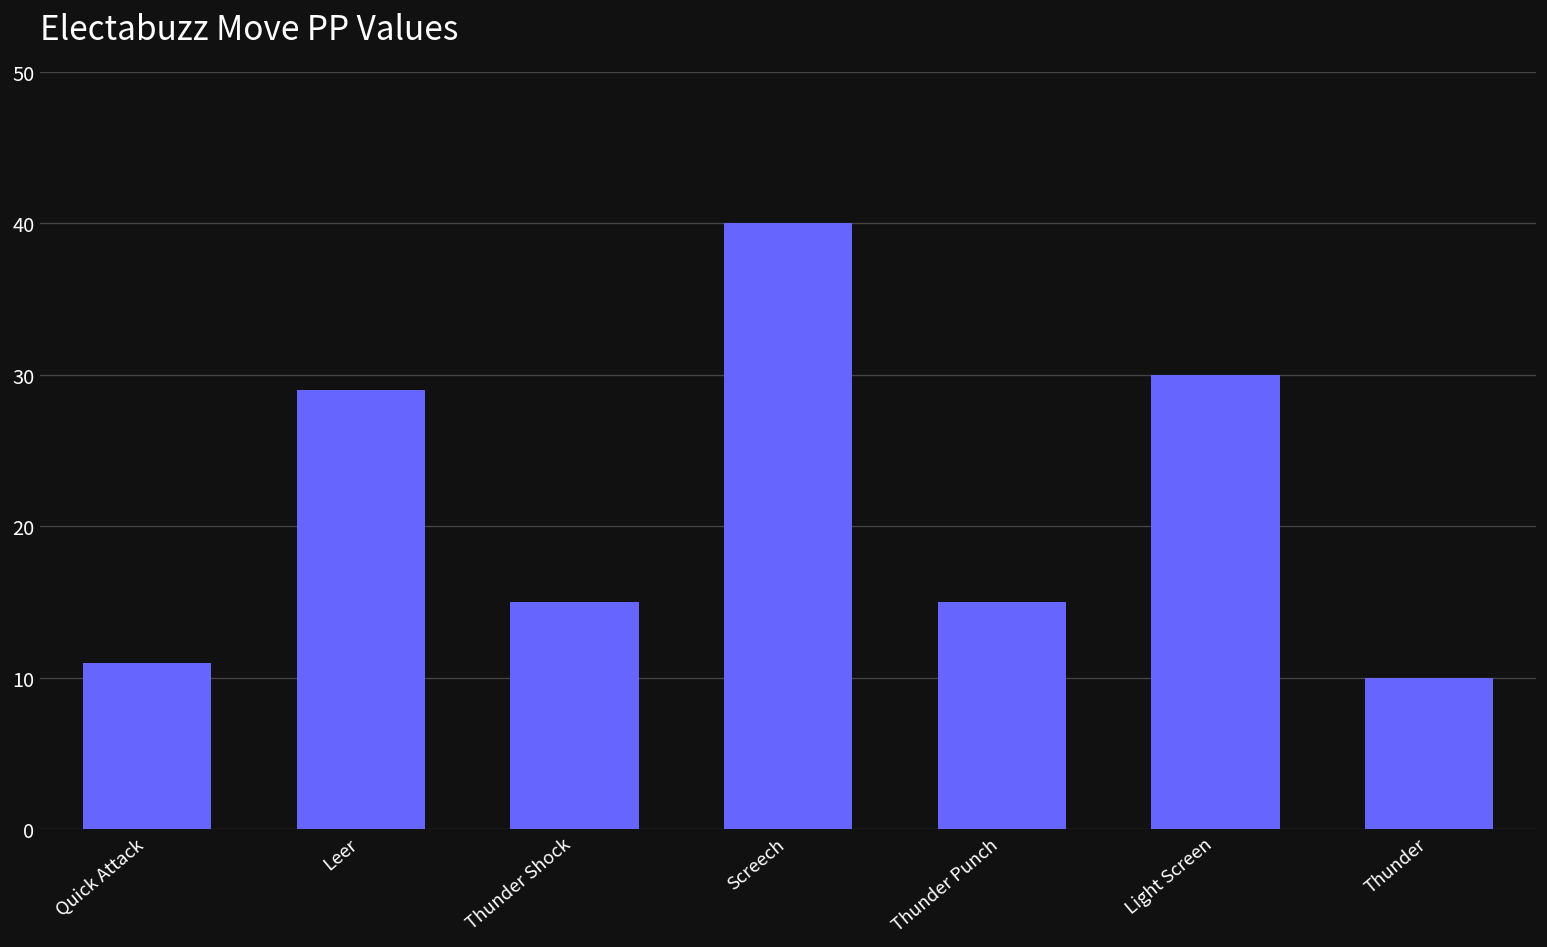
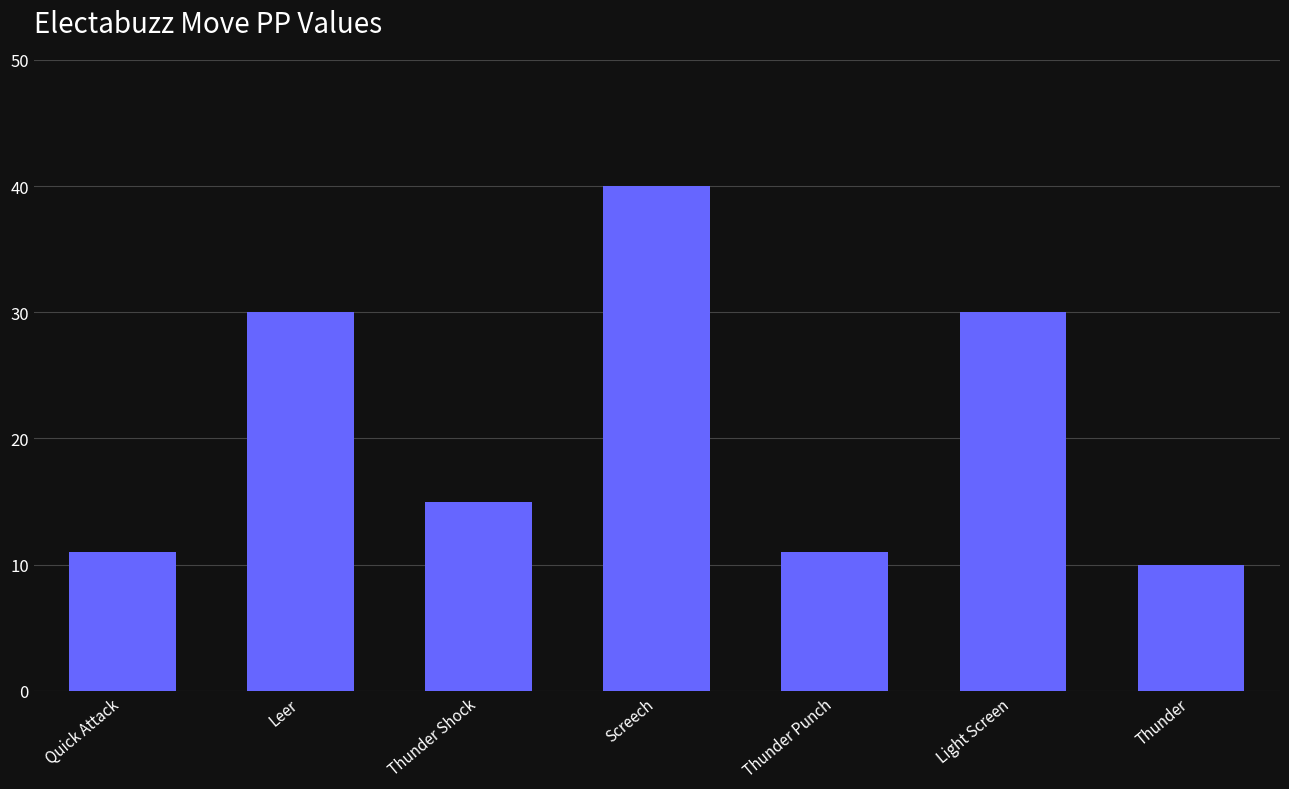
  {
    "Quick Attack": 11,
-   "Leer": 29,
+   "Leer": 30,
    "Thunder Shock": 15,
    "Screech": 40,
-   "Thunder Punch": 15,
+   "Thunder Punch": 11,
    "Light Screen": 30,
    "Thunder": 10
  }
